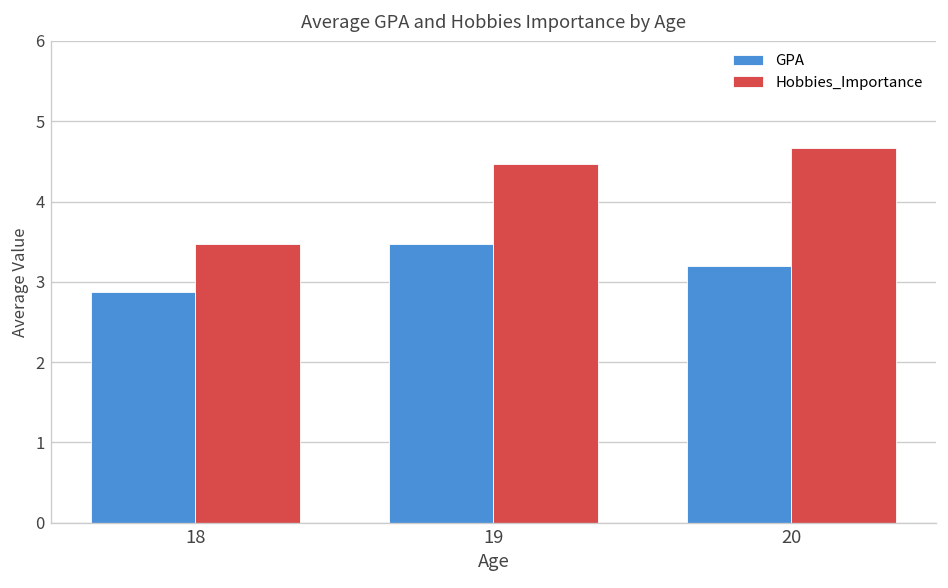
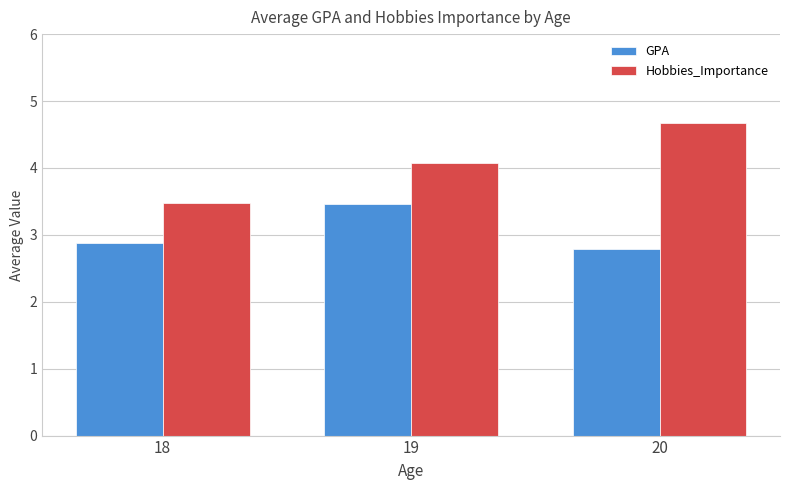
  {
    "GPA": {
      "18": 2.9,
      "19": 3.5,
-     "20": 3.2
+     "20": 2.8
    },
    "Hobbies_Importance": {
      "18": 3.5,
-     "19": 4.5,
+     "19": 4.1,
      "20": 4.7
    }
  }
